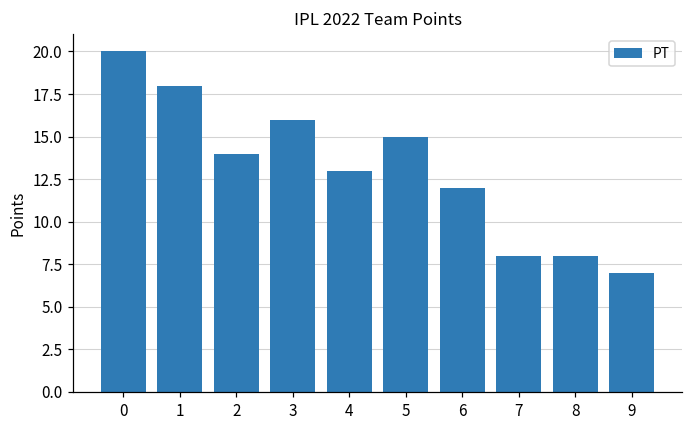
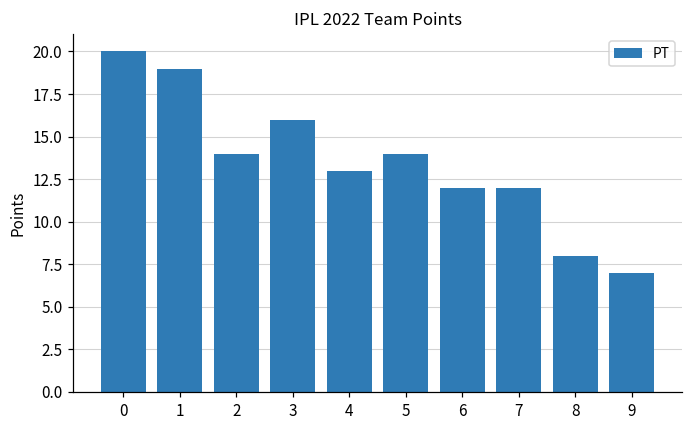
  {
    "0": 20,
-   "1": 18,
+   "1": 19,
    "2": 14,
    "3": 16,
    "4": 13,
-   "5": 15,
+   "5": 14,
    "6": 12,
-   "7": 8,
+   "7": 12,
    "8": 8,
    "9": 7
  }
